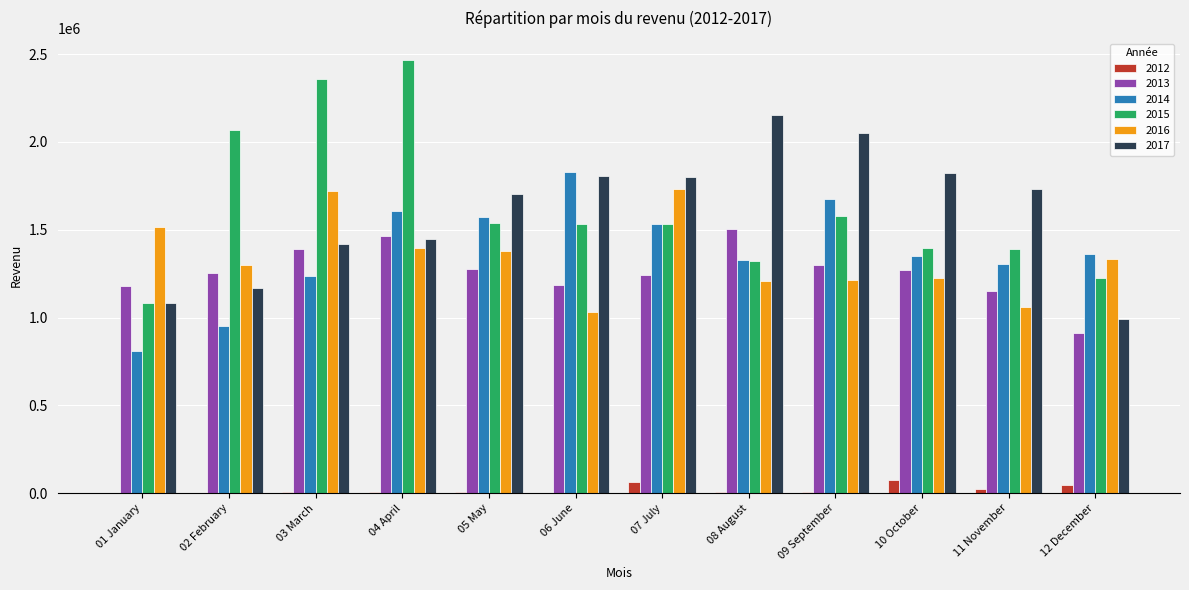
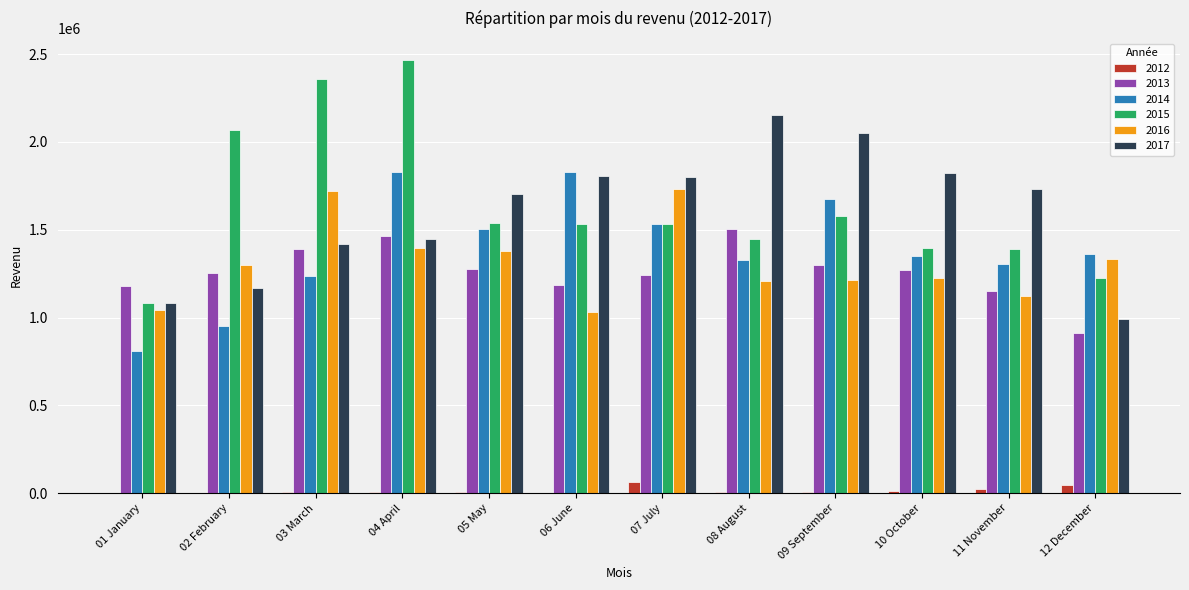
  {
    "2012": {
      "07 July": 60000,
-     "10 October": 70000,
+     "10 October": 10000,
      "11 November": 30000,
      "12 December": 50000
    },
    "2013": {
      "01 January": 1180000,
      "02 February": 1250000,
      "03 March": 1390000,
      "04 April": 1460000,
      "05 May": 1280000,
      "06 June": 1180000,
      "07 July": 1250000,
      "08 August": 1500000,
      "09 September": 1300000,
      "10 October": 1270000,
      "11 November": 1150000,
      "12 December": 910000
    },
    "2014": {
      "01 January": 810000,
      "02 February": 950000,
      "03 March": 1240000,
-     "04 April": 1610000,
-     "05 May": 1570000,
+     "04 April": 1830000,
+     "05 May": 1500000,
      "06 June": 1830000,
      "07 July": 1530000,
      "08 August": 1330000,
      "09 September": 1680000,
      "10 October": 1350000,
      "11 November": 1310000,
      "12 December": 1360000
    },
    "2015": {
      "01 January": 1090000,
      "02 February": 2070000,
      "03 March": 2360000,
      "04 April": 2470000,
      "05 May": 1540000,
      "06 June": 1530000,
      "07 July": 1530000,
-     "08 August": 1320000,
+     "08 August": 1450000,
      "09 September": 1580000,
      "10 October": 1400000,
      "11 November": 1390000,
      "12 December": 1220000
    },
    "2016": {
-     "01 January": 1520000,
+     "01 January": 1040000,
      "02 February": 1300000,
      "03 March": 1720000,
      "04 April": 1400000,
      "05 May": 1380000,
      "06 June": 1030000,
      "07 July": 1730000,
      "08 August": 1210000,
      "09 September": 1220000,
      "10 October": 1230000,
-     "11 November": 1060000,
+     "11 November": 1120000,
      "12 December": 1330000
    },
    "2017": {
      "01 January": 1080000,
      "02 February": 1170000,
      "03 March": 1420000,
      "04 April": 1450000,
      "05 May": 1700000,
      "06 June": 1810000,
      "07 July": 1800000,
      "08 August": 2150000,
      "09 September": 2050000,
      "10 October": 1820000,
      "11 November": 1730000,
      "12 December": 990000
    }
  }
